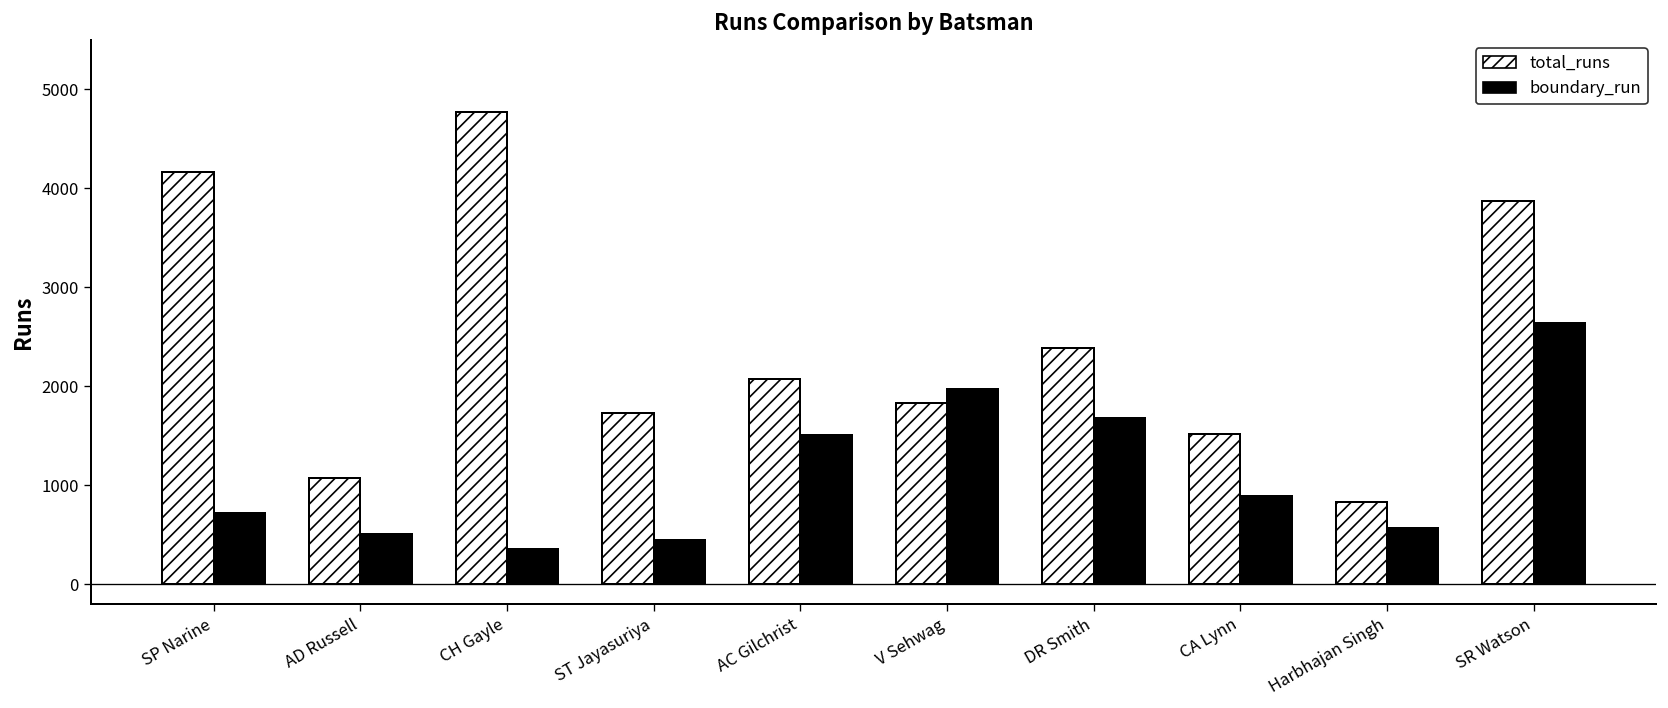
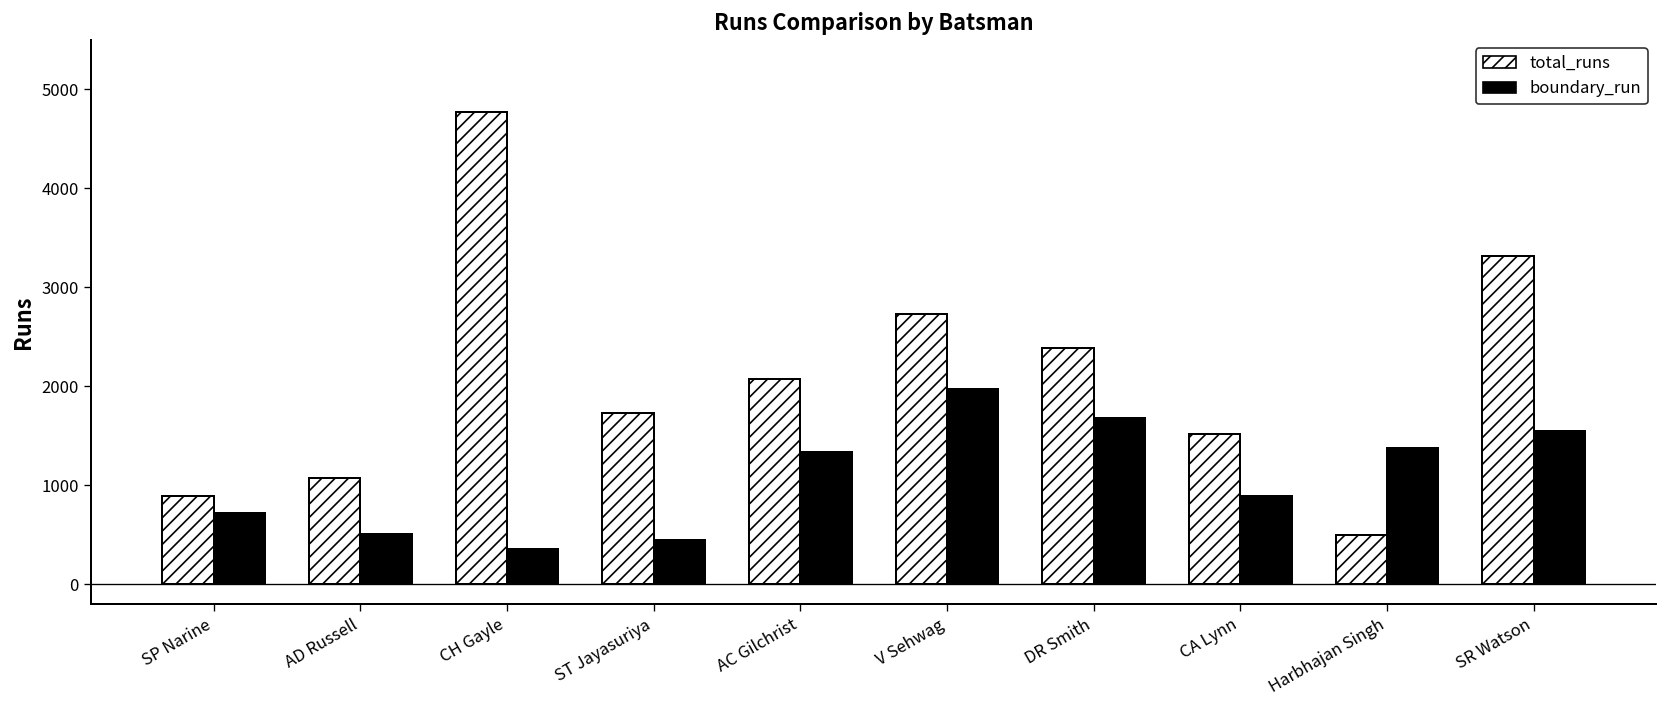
  {
    "total_runs": {
-     "SP Narine": 4200,
+     "SP Narine": 900,
      "AD Russell": 1100,
      "CH Gayle": 4800,
      "ST Jayasuriya": 1700,
      "AC Gilchrist": 2100,
-     "V Sehwag": 1800,
+     "V Sehwag": 2700,
      "DR Smith": 2400,
      "CA Lynn": 1500,
-     "Harbhajan Singh": 800,
-     "SR Watson": 3900
+     "Harbhajan Singh": 500,
+     "SR Watson": 3300
    },
    "boundary_run": {
      "SP Narine": 700,
      "AD Russell": 500,
      "CH Gayle": 400,
      "ST Jayasuriya": 400,
-     "AC Gilchrist": 1500,
+     "AC Gilchrist": 1300,
      "V Sehwag": 2000,
      "DR Smith": 1700,
      "CA Lynn": 900,
-     "Harbhajan Singh": 600,
-     "SR Watson": 2600
+     "Harbhajan Singh": 1400,
+     "SR Watson": 1600
    }
  }
